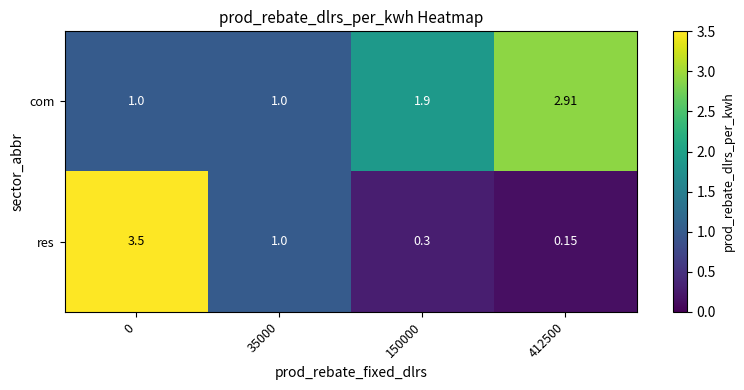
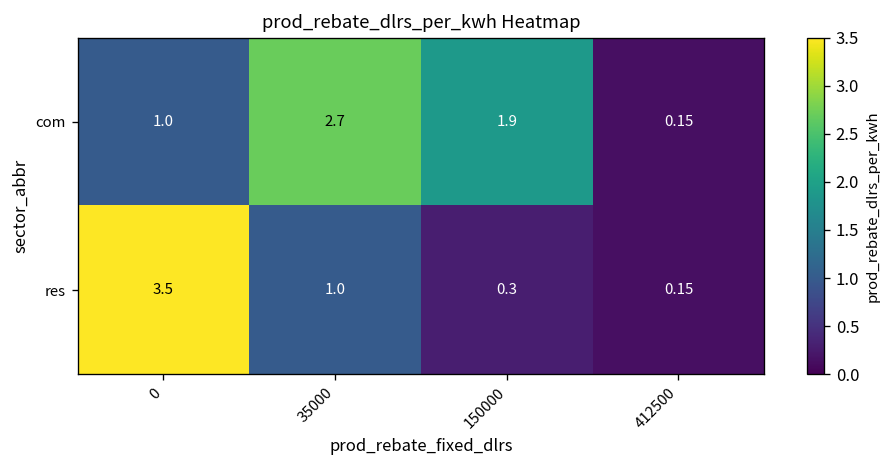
  {
    "com": {
      "0": 1.0,
-     "35000": 1.0,
+     "35000": 2.7,
      "150000": 1.9,
-     "412500": 2.91
+     "412500": 0.15
    },
    "res": {
      "0": 3.5,
      "35000": 1.0,
      "150000": 0.3,
      "412500": 0.15
    }
  }
